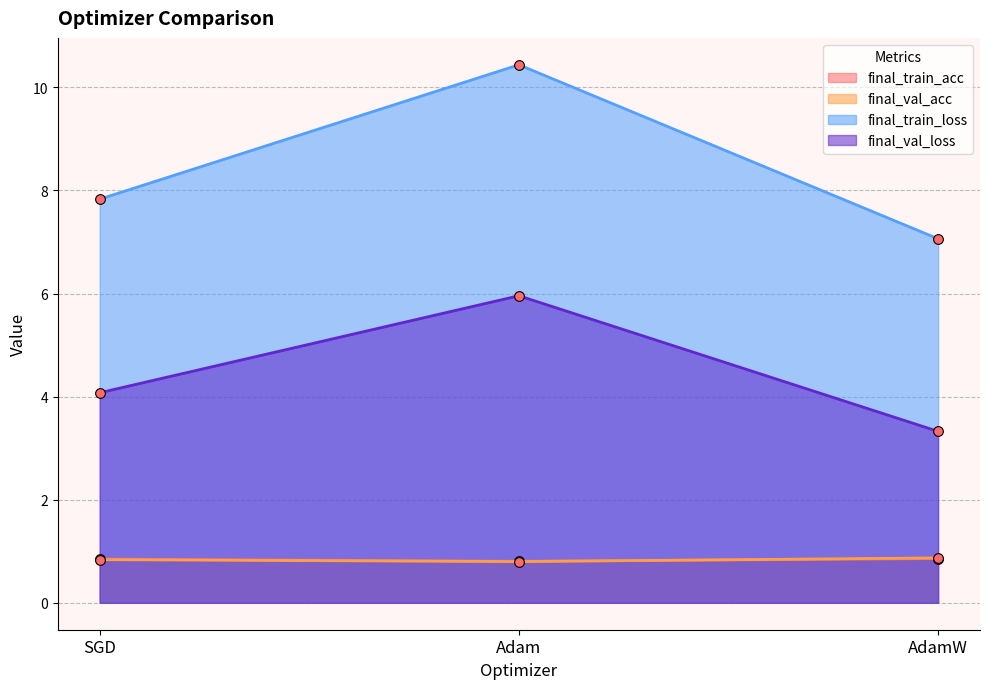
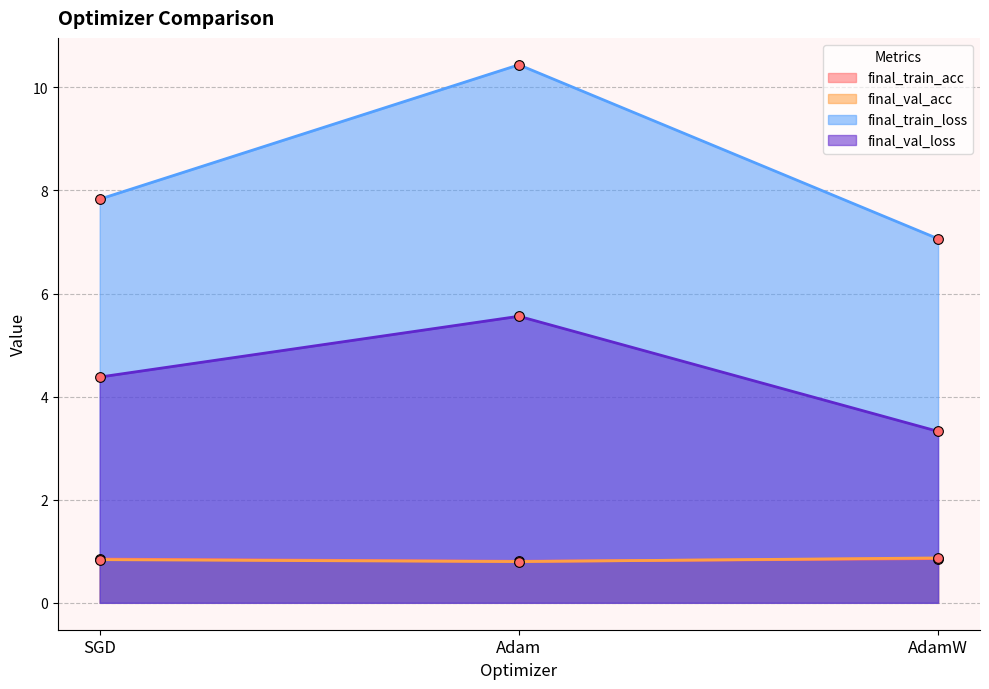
  {
    "final_train_loss": {
      "SGD": 7.8,
      "Adam": 10.4,
      "AdamW": 7.1
    },
    "final_val_loss": {
-     "SGD": 4.1,
-     "Adam": 6.0,
+     "SGD": 4.4,
+     "Adam": 5.6,
      "AdamW": 3.3
    }
  }
